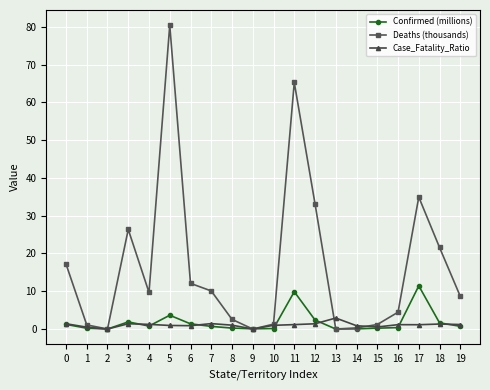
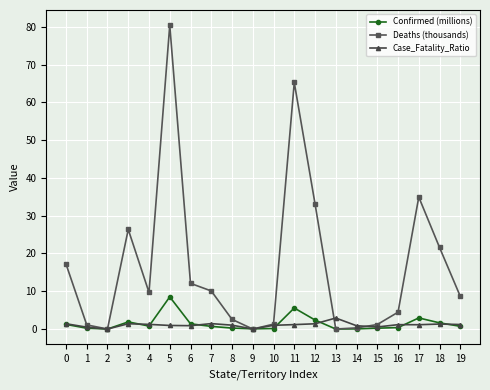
  {
    "Confirmed (millions)": {
-     "5": 4,
+     "5": 9,
      "7": 1,
      "8": 0,
      "10": 0,
-     "11": 10,
+     "11": 6,
      "12": 2,
      "16": 0,
-     "17": 11
+     "17": 3
    }
  }
